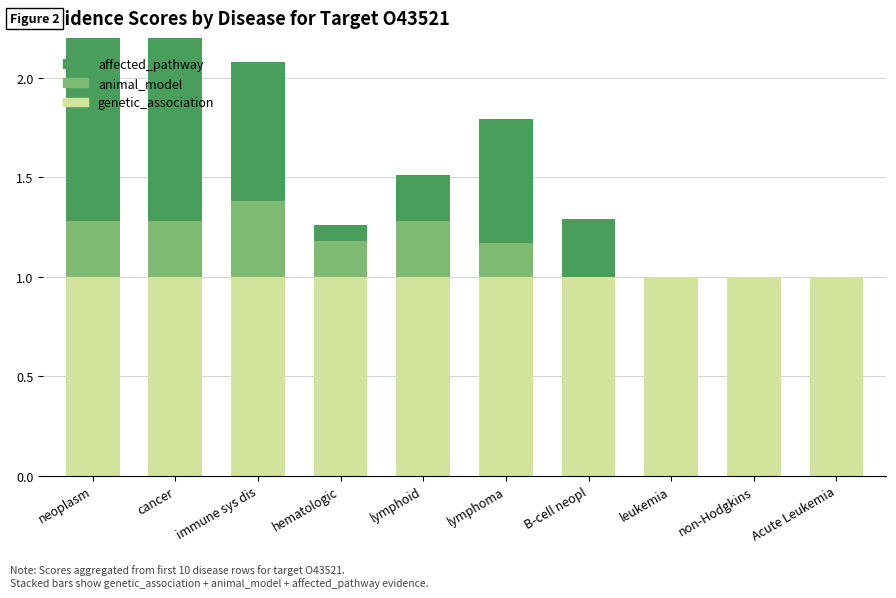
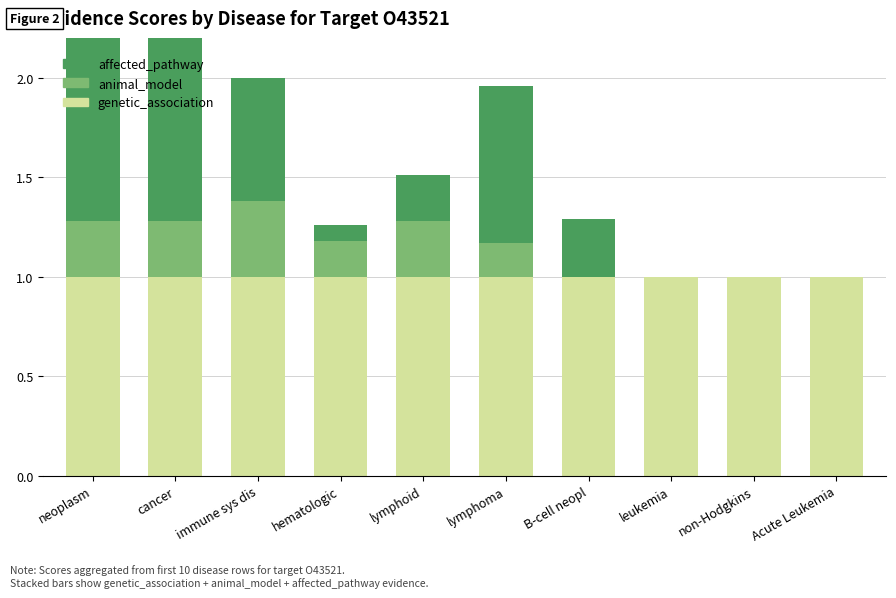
  {
    "genetic_association": {
      "neoplasm": 1.00,
      "cancer": 1.00,
      "immune sys dis": 1.00,
      "hematologic": 1.00,
      "lymphoid": 1.00,
      "lymphoma": 1.00,
      "B-cell neopl": 1.00,
      "leukemia": 1.00,
      "non-Hodgkins": 1.00,
      "Acute Leukemia": 1.00
    },
    "animal_model": {
      "neoplasm": 0.28,
      "cancer": 0.28,
      "immune sys dis": 0.38,
      "hematologic": 0.18,
      "lymphoid": 0.28,
      "lymphoma": 0.17,
      "B-cell neopl": 0.00,
      "leukemia": 0.00,
      "non-Hodgkins": 0.00,
      "Acute Leukemia": 0.00
    },
    "affected_pathway": {
-     "immune sys dis": 0.70,
+     "immune sys dis": 0.62,
      "hematologic": 0.08,
      "lymphoid": 0.23,
-     "lymphoma": 0.62,
+     "lymphoma": 0.79,
      "B-cell neopl": 0.29,
      "leukemia": 0.00,
      "non-Hodgkins": 0.00,
      "Acute Leukemia": 0.00
    }
  }
